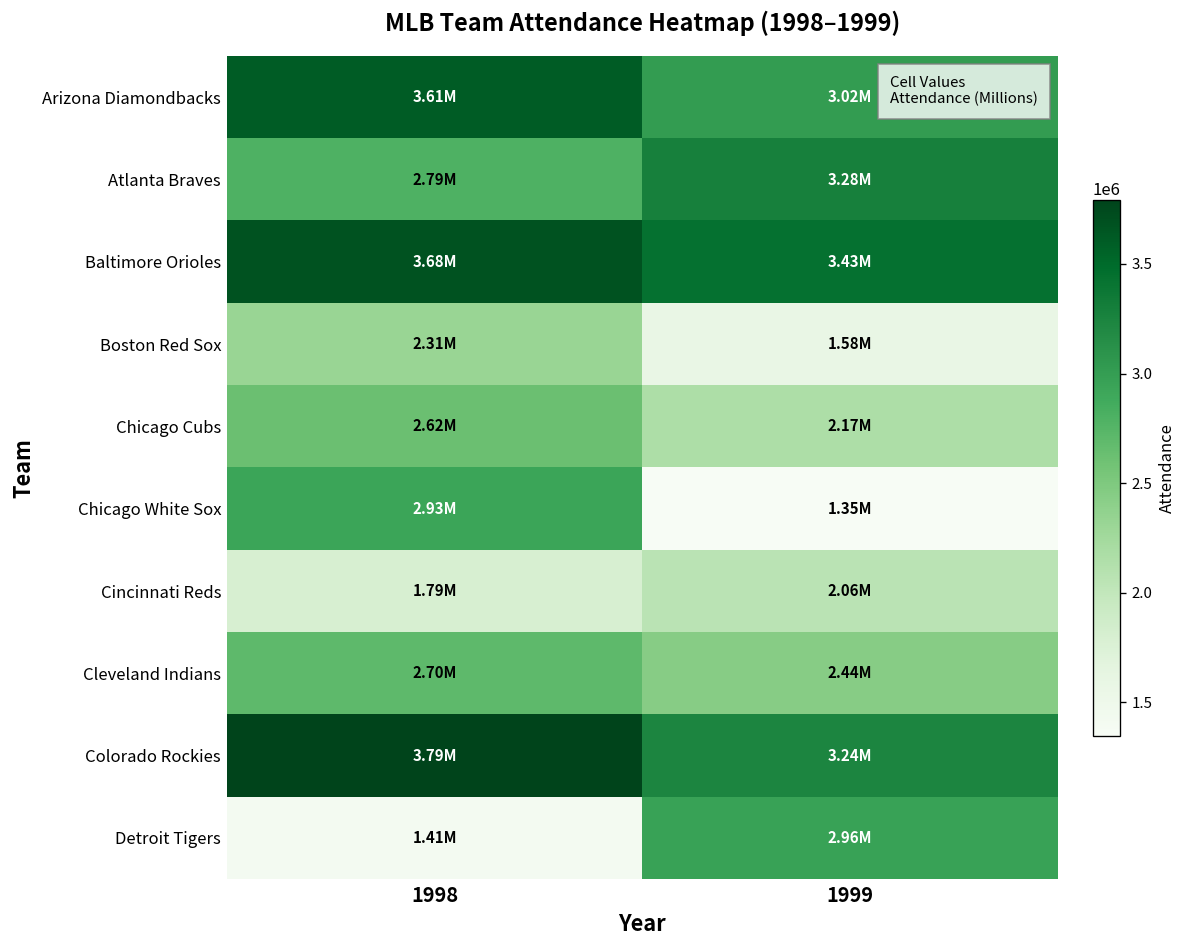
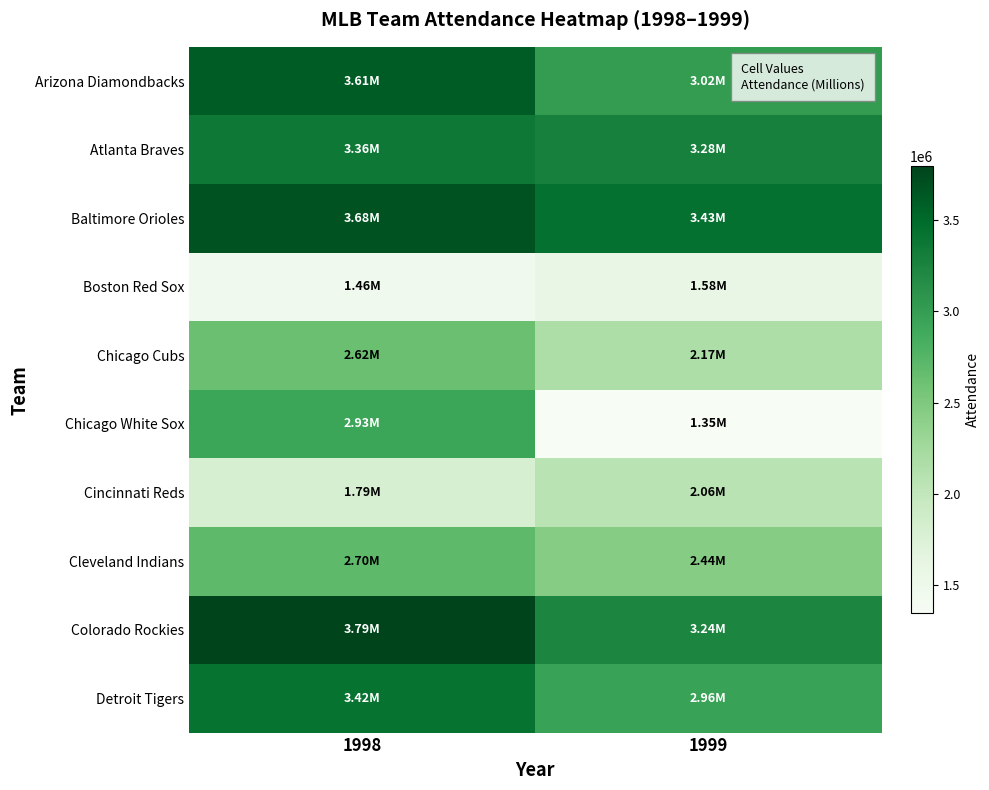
  {
    "Arizona Diamondbacks": {
      "1998": "3.61M",
      "1999": "3.02M"
    },
    "Atlanta Braves": {
-     "1998": "2.79M",
+     "1998": "3.36M",
      "1999": "3.28M"
    },
    "Baltimore Orioles": {
      "1998": "3.68M",
      "1999": "3.43M"
    },
    "Boston Red Sox": {
-     "1998": "2.31M",
+     "1998": "1.46M",
      "1999": "1.58M"
    },
    "Chicago Cubs": {
      "1998": "2.62M",
      "1999": "2.17M"
    },
    "Chicago White Sox": {
      "1998": "2.93M",
      "1999": "1.35M"
    },
    "Cincinnati Reds": {
      "1998": "1.79M",
      "1999": "2.06M"
    },
    "Cleveland Indians": {
      "1998": "2.70M",
      "1999": "2.44M"
    },
    "Colorado Rockies": {
      "1998": "3.79M",
      "1999": "3.24M"
    },
    "Detroit Tigers": {
-     "1998": "1.41M",
+     "1998": "3.42M",
      "1999": "2.96M"
    }
  }
